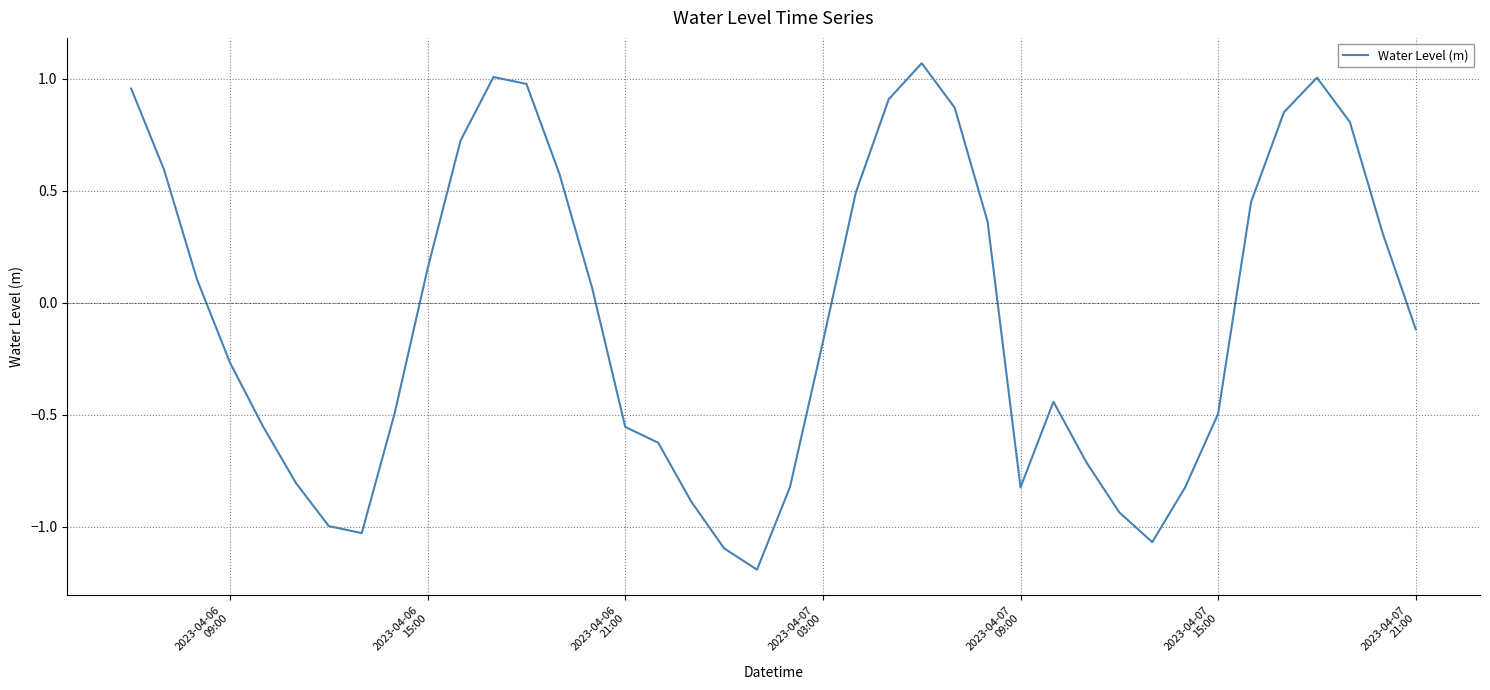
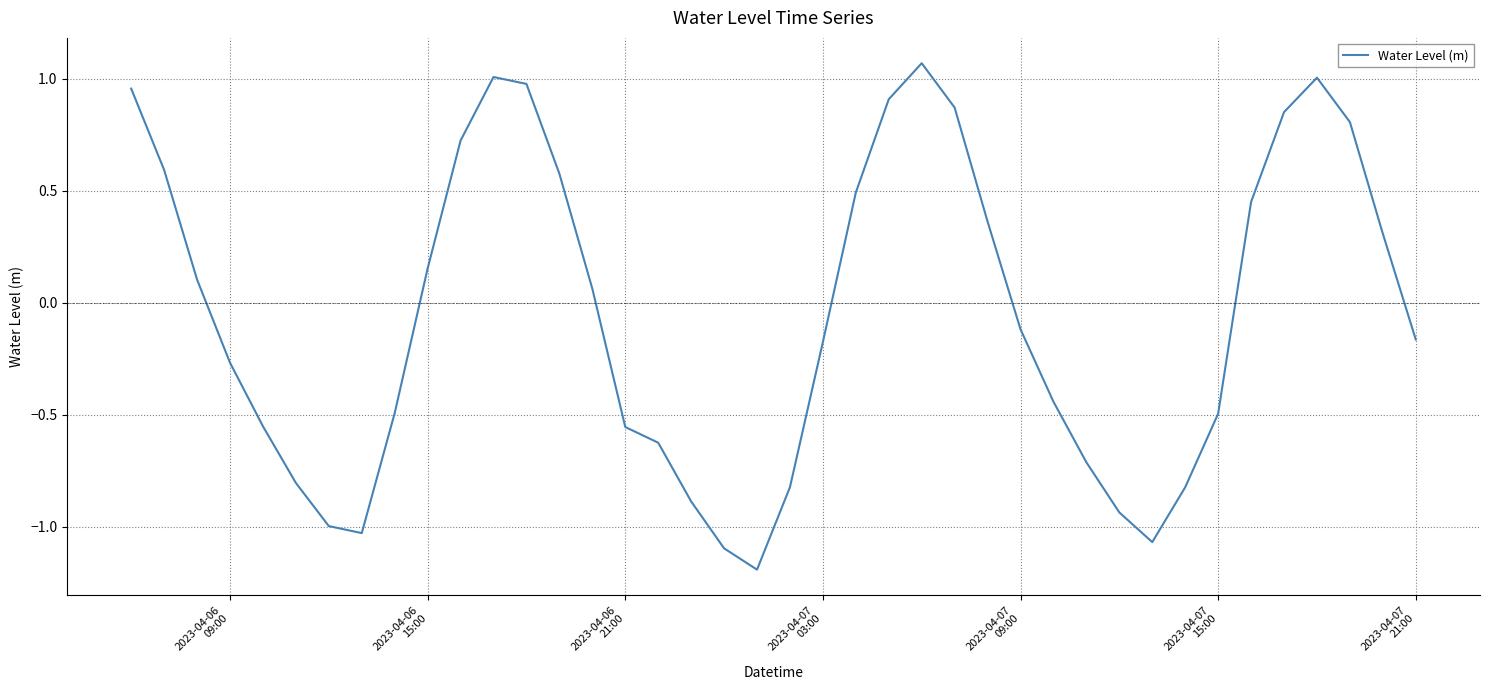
  {
    "2023-04-06 09:00": -0.27,
    "2023-04-06 15:00": 0.15,
    "2023-04-06 21:00": -0.55,
    "2023-04-07 03:00": -0.18,
-   "2023-04-07 09:00": -0.82,
+   "2023-04-07 09:00": -0.12,
    "2023-04-07 15:00": -0.49,
-   "2023-04-07 21:00": -0.12
+   "2023-04-07 21:00": -0.16
  }
